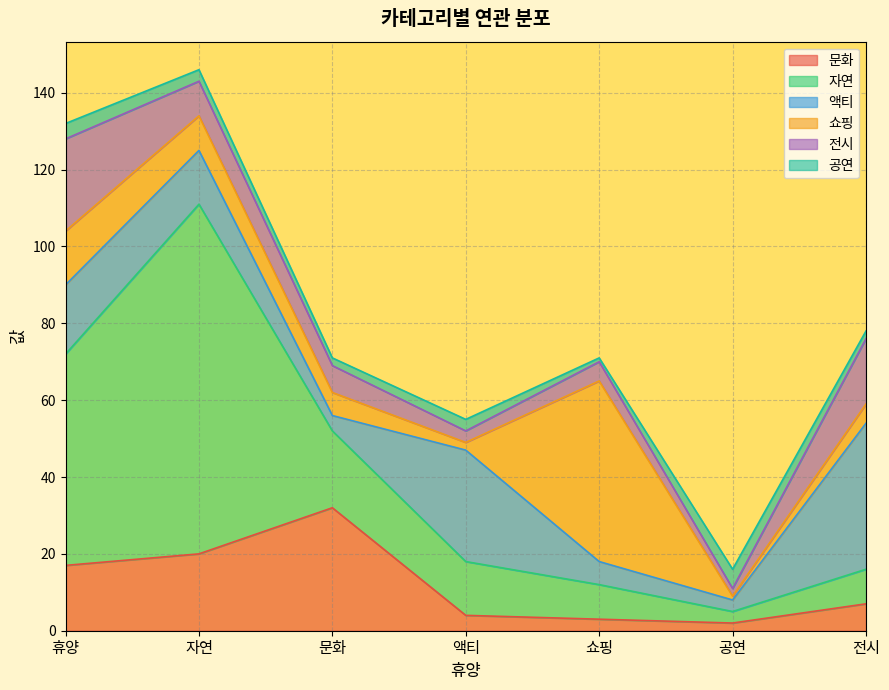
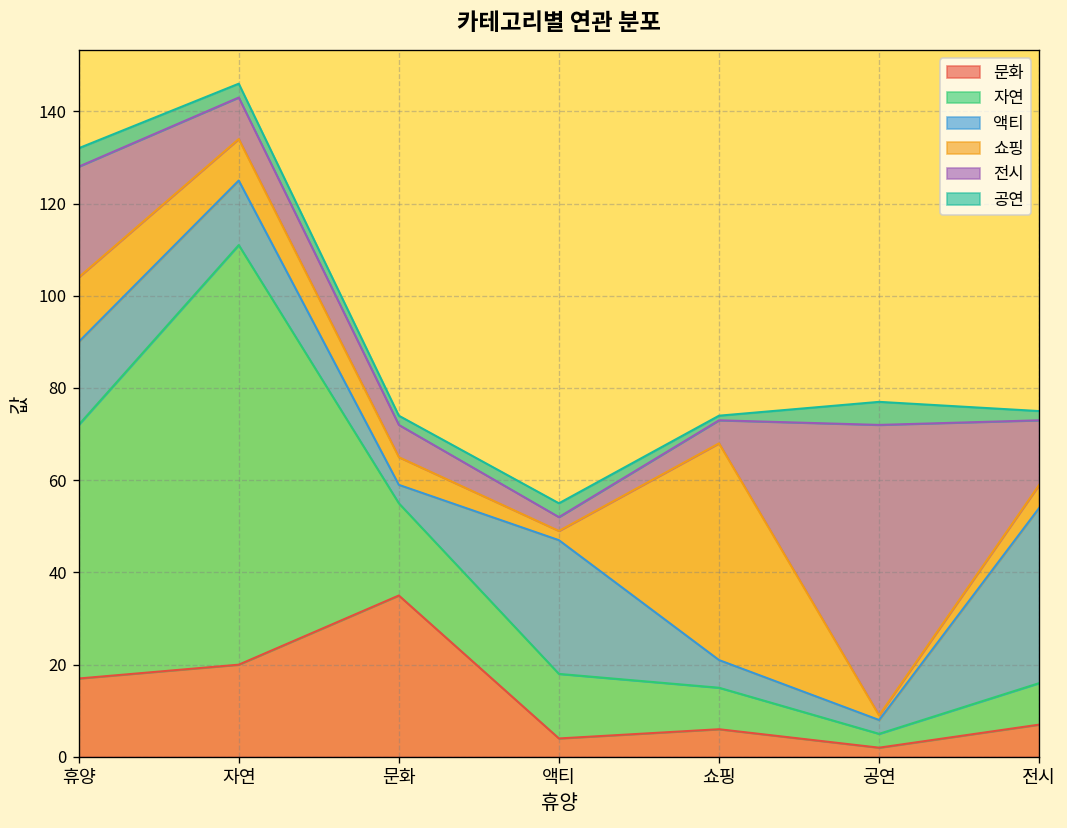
  {
    "문화": {
      "휴양": 17,
      "자연": 20,
-     "문화": 32,
+     "문화": 35,
      "액티": 4,
-     "쇼핑": 3,
+     "쇼핑": 6,
      "공연": 2,
      "전시": 7
    },
    "액티": {
      "휴양": 18,
      "자연": 14,
      "문화": 4,
      "액티": 29,
      "쇼핑": 6,
      "공연": 3,
      "전시": 38
    },
    "쇼핑": {
      "휴양": 14,
      "자연": 9,
      "문화": 6,
      "액티": 2,
      "쇼핑": 47,
      "공연": 1,
      "전시": 5
    },
    "전시": {
      "휴양": 24,
      "자연": 9,
      "문화": 7,
      "액티": 3,
      "쇼핑": 5,
-     "공연": 2,
-     "전시": 17
+     "공연": 63,
+     "전시": 14
    }
  }
